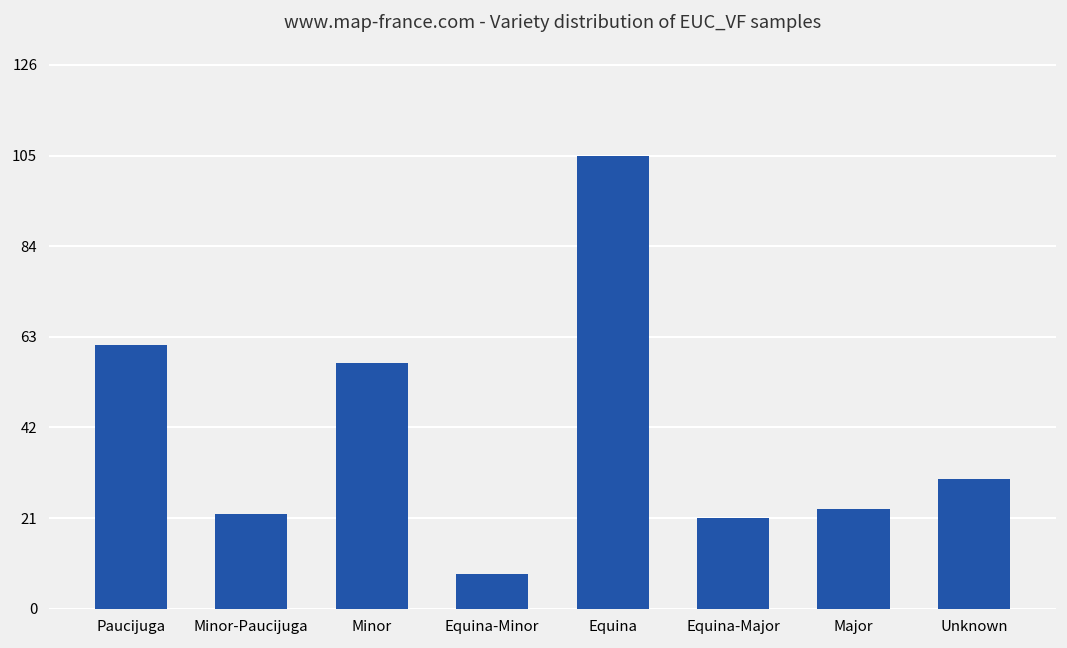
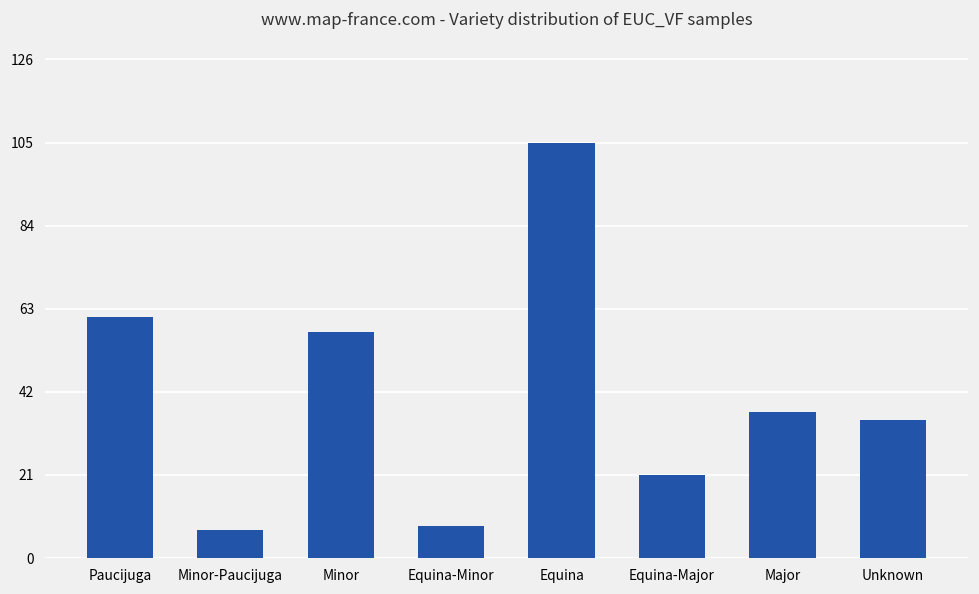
  {
    "Paucijuga": 61,
-   "Minor-Paucijuga": 22,
+   "Minor-Paucijuga": 7,
    "Minor": 57,
    "Equina-Minor": 8,
    "Equina": 105,
    "Equina-Major": 21,
-   "Major": 23,
-   "Unknown": 30
+   "Major": 37,
+   "Unknown": 35
  }
